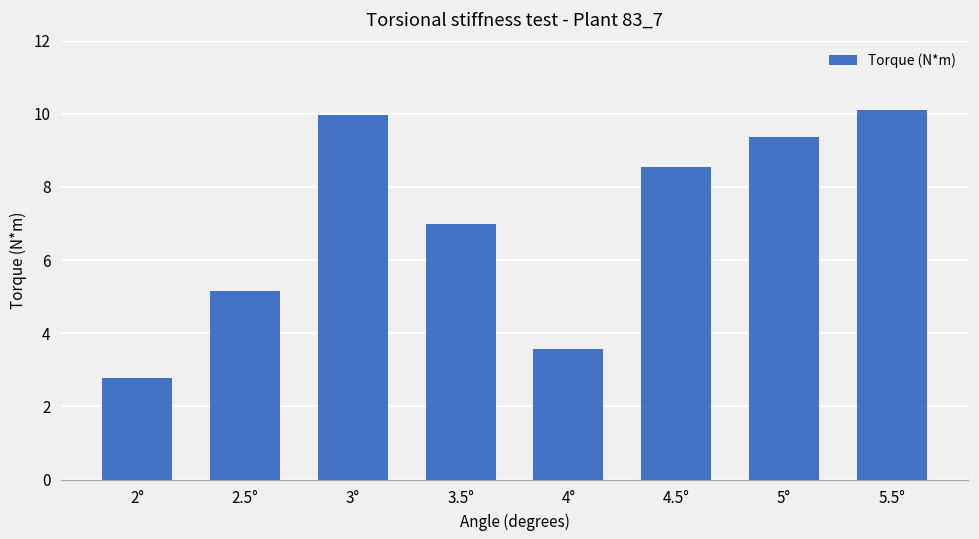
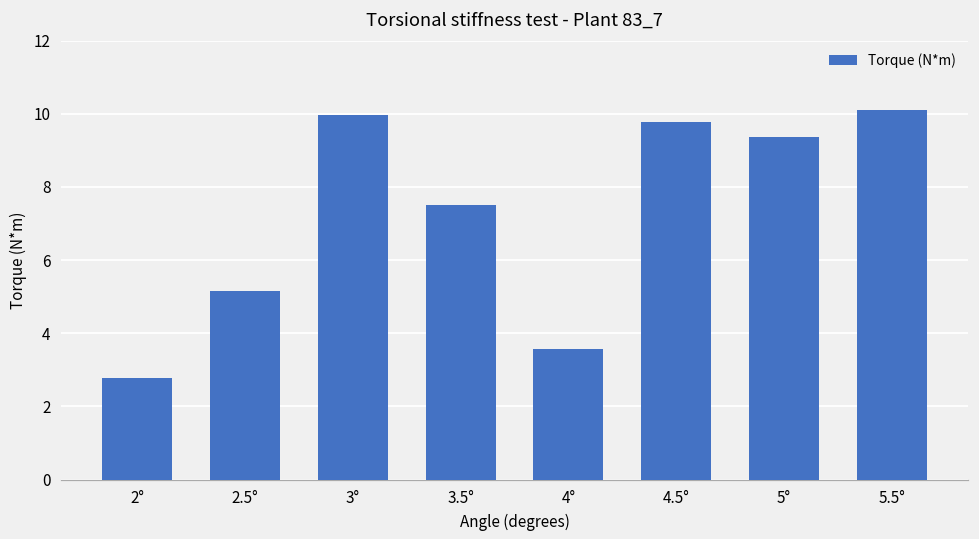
  {
    "2°": 2.8,
    "2.5°": 5.2,
    "3°": 10.0,
-   "3.5°": 7.0,
+   "3.5°": 7.5,
    "4°": 3.6,
-   "4.5°": 8.5,
+   "4.5°": 9.8,
    "5°": 9.4,
    "5.5°": 10.1
  }
